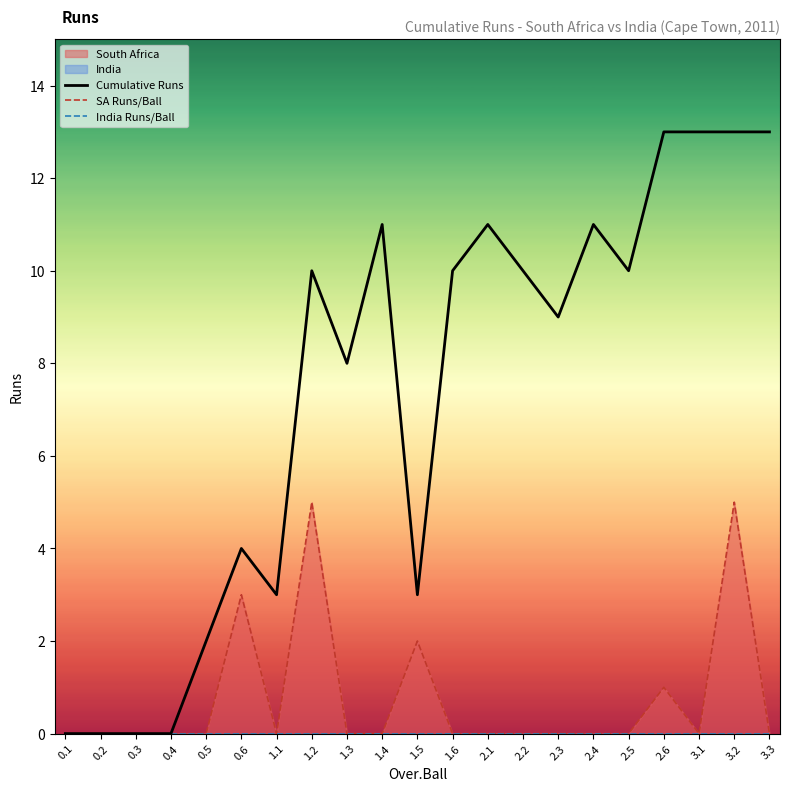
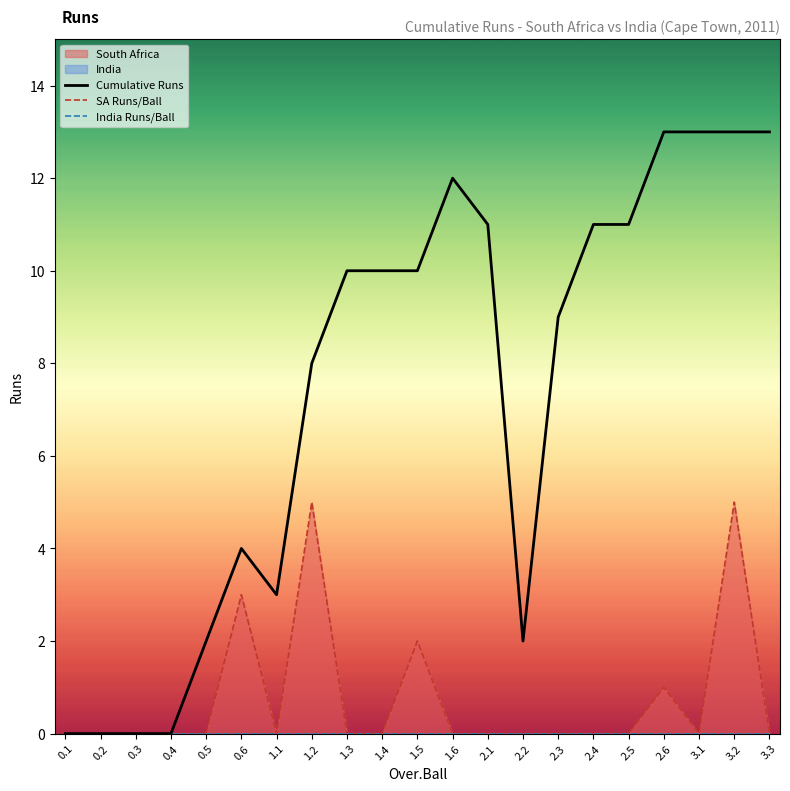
  {
    "Cumulative Runs": {
      "0.5": 2,
      "0.6": 4,
      "1.1": 3,
-     "1.2": 10,
-     "1.3": 8,
-     "1.4": 11,
-     "1.5": 3,
-     "1.6": 10,
+     "1.2": 8,
+     "1.3": 10,
+     "1.4": 10,
+     "1.5": 10,
+     "1.6": 12,
      "2.1": 11,
-     "2.2": 10,
+     "2.2": 2,
      "2.3": 9,
      "2.4": 11,
-     "2.5": 10,
+     "2.5": 11,
      "2.6": 13,
      "3.1": 13,
      "3.2": 13,
      "3.3": 13
    },
    "South Africa": {
      "0.6": 3,
      "1.2": 5,
      "1.5": 2,
      "2.6": 1,
      "3.2": 5
    },
    "India": {
      "0.6": 0,
      "1.2": 0,
      "1.5": 0,
      "2.6": 0,
      "3.2": 0
    }
  }
